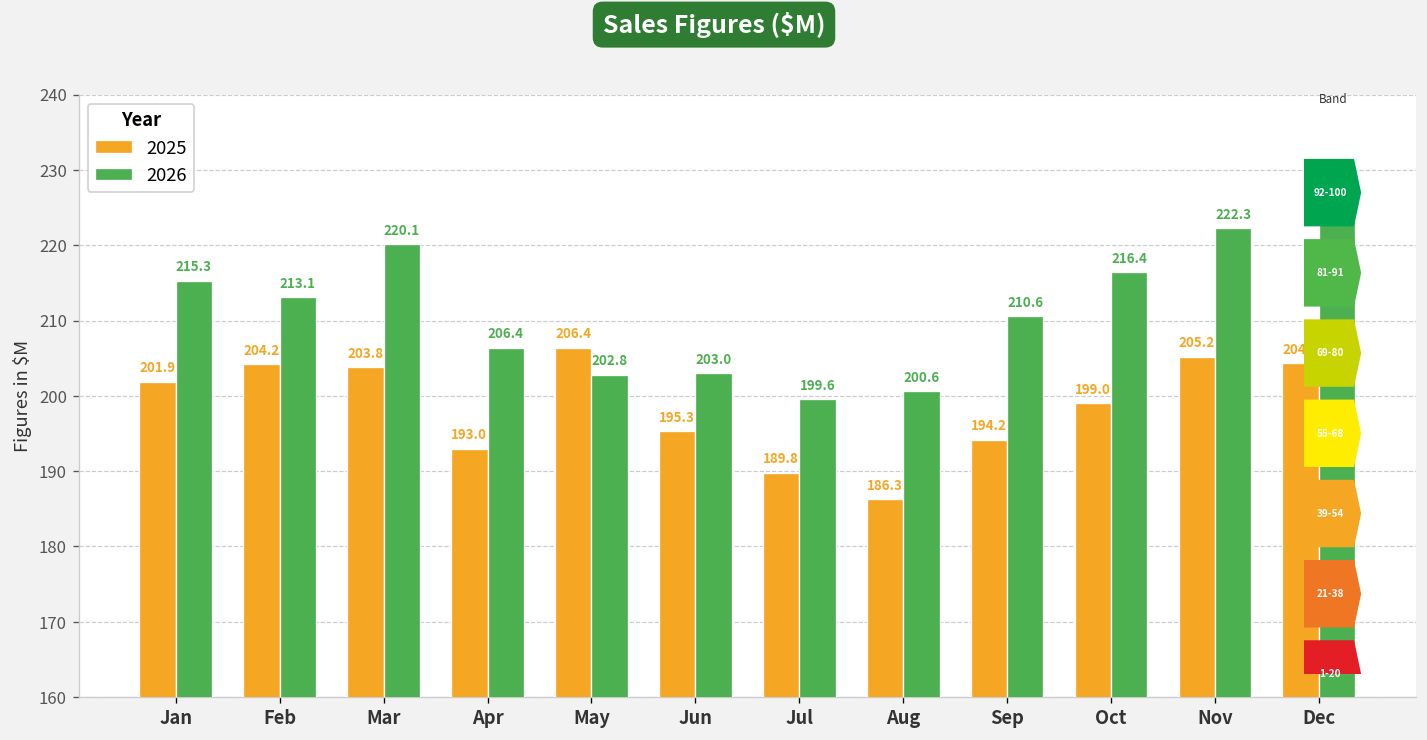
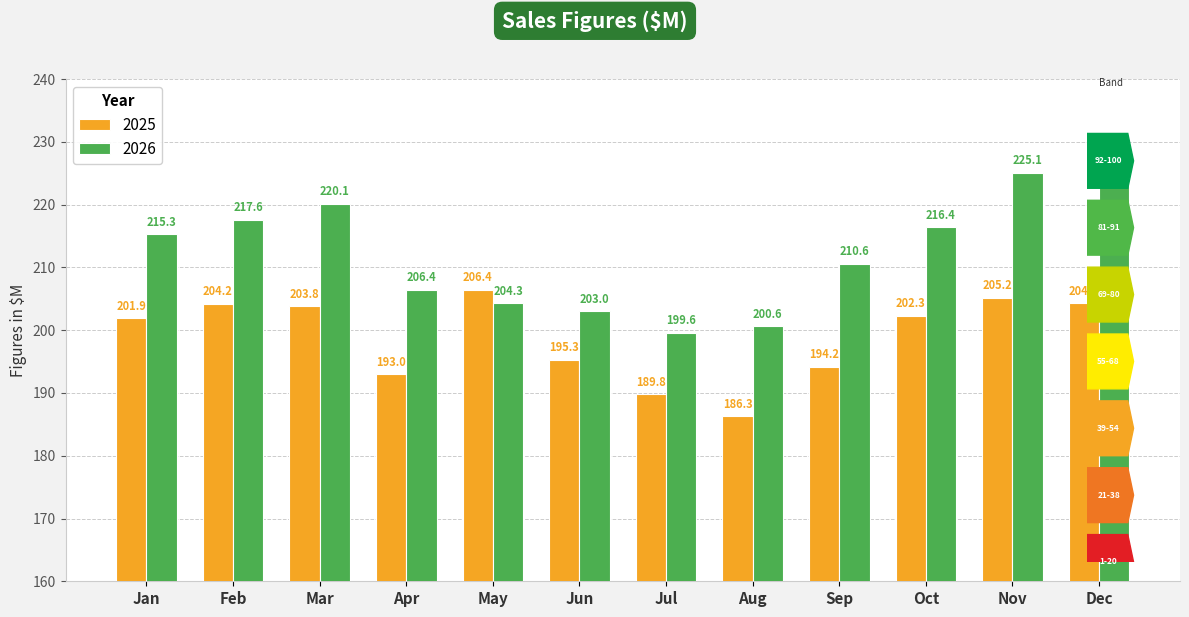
  {
    "2025": {
      "Jan": 201.9,
      "Feb": 204.2,
      "Mar": 203.8,
      "Apr": 193.0,
      "May": 206.4,
      "Jun": 195.3,
      "Jul": 189.8,
      "Aug": 186.3,
      "Sep": 194.2,
-     "Oct": 199.0,
+     "Oct": 202.3,
      "Nov": 205.2,
      "Dec": 204.3
    },
    "2026": {
      "Jan": 215.3,
-     "Feb": 213.1,
+     "Feb": 217.6,
      "Mar": 220.1,
      "Apr": 206.4,
-     "May": 202.8,
+     "May": 204.3,
      "Jun": 203.0,
      "Jul": 199.6,
      "Aug": 200.6,
      "Sep": 210.6,
      "Oct": 216.4,
-     "Nov": 222.3,
+     "Nov": 225.1,
      "Dec": 225.8
    }
  }
